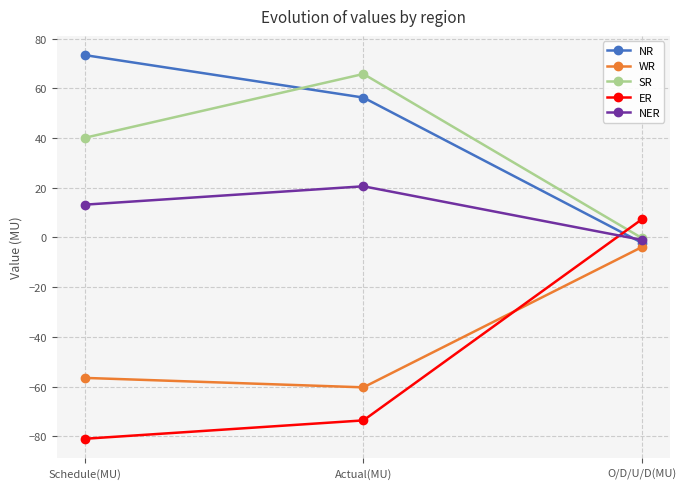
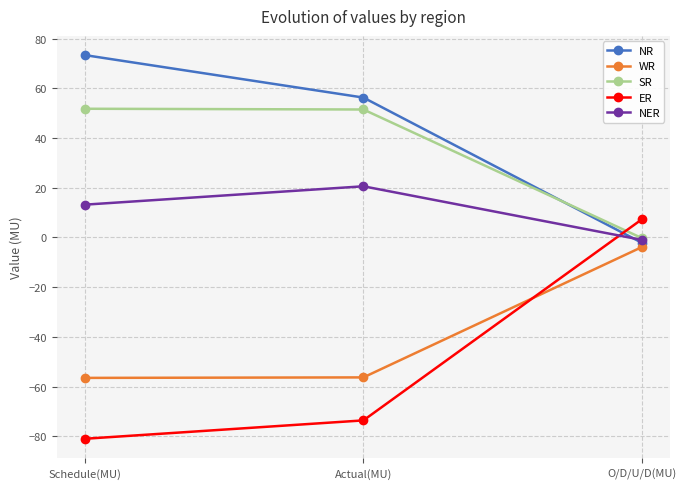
  {
    "NR": {
      "Schedule(MU)": 73,
      "Actual(MU)": 56,
      "O/D/U/D(MU)": -2
    },
    "WR": {
      "Schedule(MU)": -57,
-     "Actual(MU)": -60,
+     "Actual(MU)": -56,
      "O/D/U/D(MU)": -4
    },
    "SR": {
-     "Schedule(MU)": 40,
-     "Actual(MU)": 66
+     "Schedule(MU)": 52,
+     "Actual(MU)": 52
    },
    "ER": {
      "Schedule(MU)": -81,
      "Actual(MU)": -74,
      "O/D/U/D(MU)": 7
    },
    "NER": {
      "Schedule(MU)": 13,
      "Actual(MU)": 21
    }
  }
